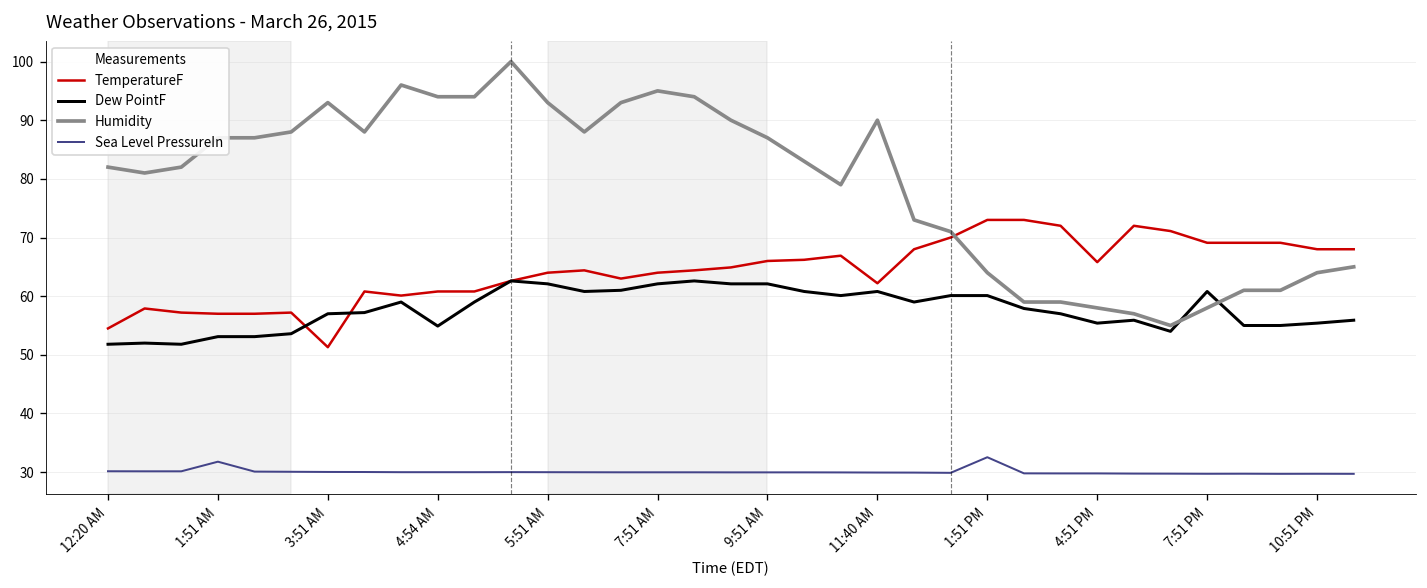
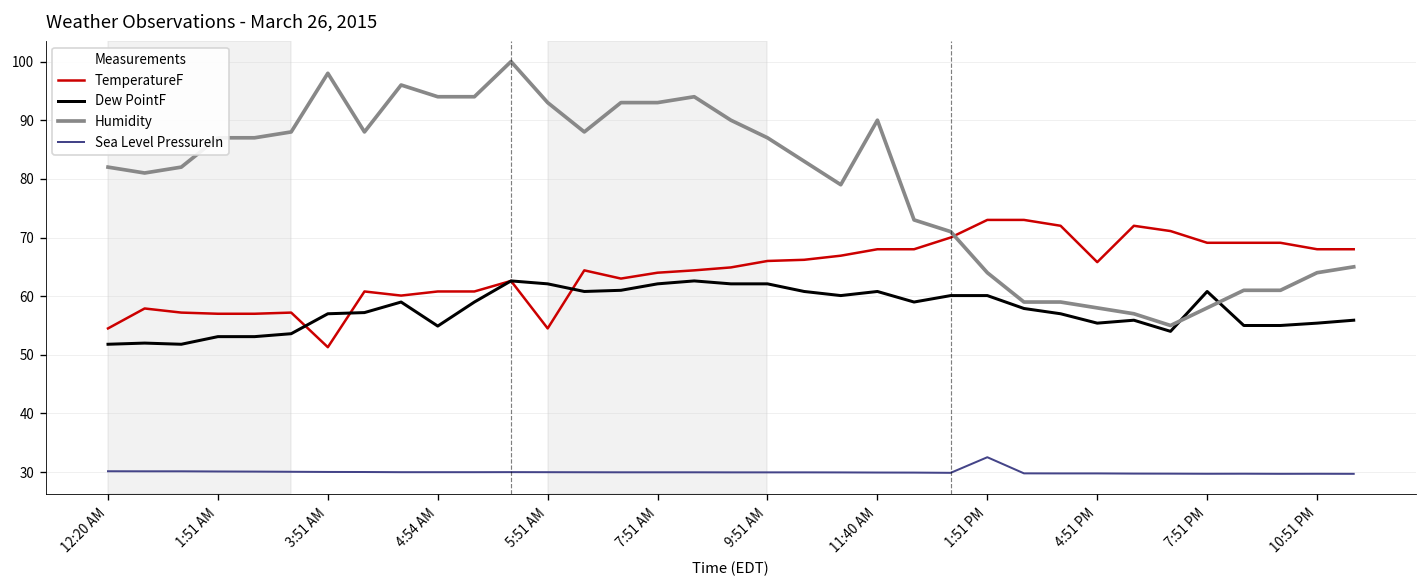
  {
    "TemperatureF": {
      "12:20 AM": 55,
      "1:51 AM": 57,
      "3:51 AM": 51,
      "4:54 AM": 61,
-     "5:51 AM": 64,
+     "5:51 AM": 55,
      "7:51 AM": 64,
      "9:51 AM": 66,
-     "11:40 AM": 62,
+     "11:40 AM": 68,
      "1:51 PM": 73,
      "4:51 PM": 66,
      "7:51 PM": 69,
      "10:51 PM": 68
    },
    "Dew PointF": {
      "12:20 AM": 52,
      "1:51 AM": 53,
      "3:51 AM": 57,
      "4:54 AM": 55,
      "5:51 AM": 62,
      "7:51 AM": 62,
      "9:51 AM": 62,
      "11:40 AM": 61,
      "1:51 PM": 60,
      "4:51 PM": 55,
      "7:51 PM": 61,
      "10:51 PM": 55
    },
    "Humidity": {
      "12:20 AM": 82,
-     "3:51 AM": 93,
+     "3:51 AM": 98,
      "4:54 AM": 94,
      "5:51 AM": 93,
-     "7:51 AM": 95,
+     "7:51 AM": 93,
      "9:51 AM": 87,
      "11:40 AM": 90,
      "1:51 PM": 64,
      "4:51 PM": 58,
      "7:51 PM": 58,
      "10:51 PM": 64
    },
    "Sea Level PressureIn": {
      "12:20 AM": 30,
-     "1:51 AM": 32,
+     "1:51 AM": 30,
      "3:51 AM": 30,
      "4:54 AM": 30,
      "5:51 AM": 30,
      "7:51 AM": 30,
      "9:51 AM": 30,
      "11:40 AM": 30,
      "1:51 PM": 33,
      "4:51 PM": 30,
      "7:51 PM": 30,
      "10:51 PM": 30
    }
  }
